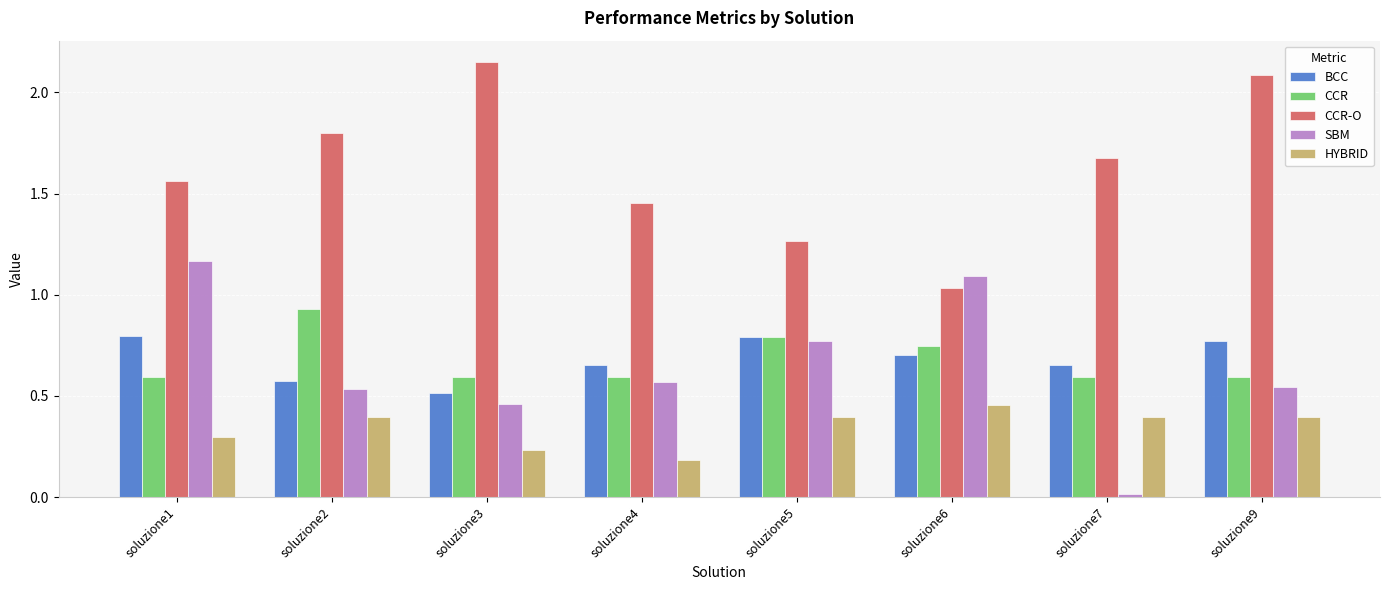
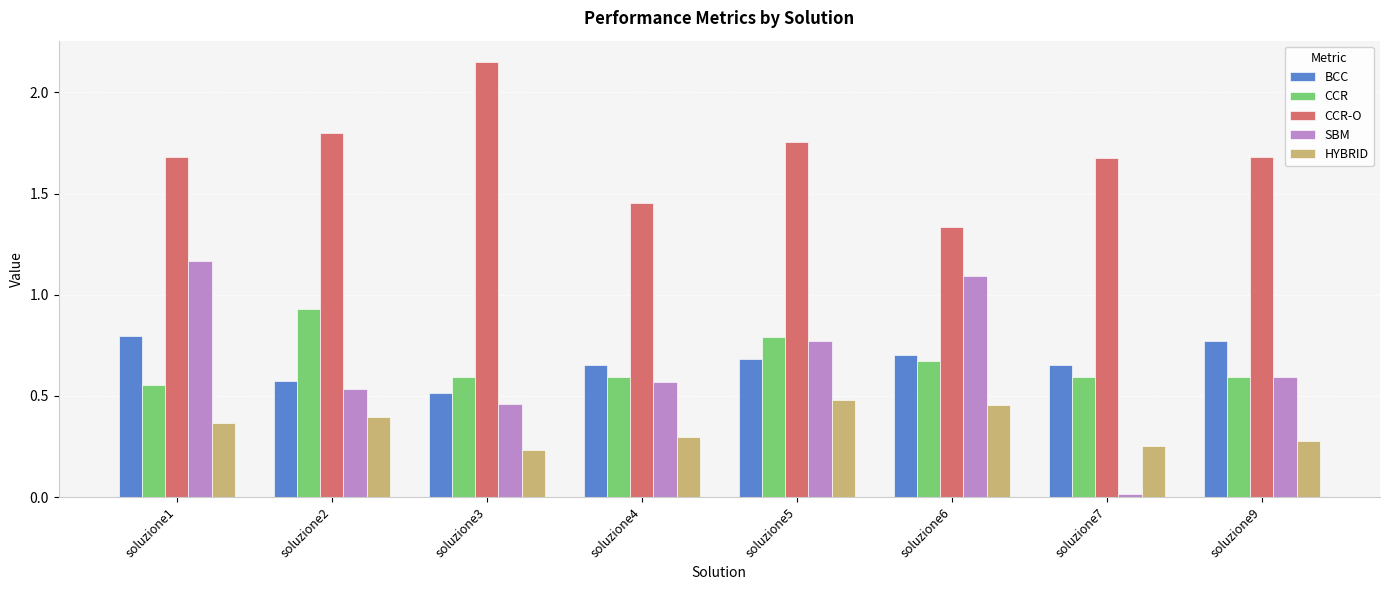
  {
    "BCC": {
      "soluzione1": 0.79,
      "soluzione2": 0.57,
      "soluzione3": 0.52,
      "soluzione4": 0.65,
-     "soluzione5": 0.79,
+     "soluzione5": 0.68,
      "soluzione6": 0.70,
      "soluzione7": 0.65,
      "soluzione9": 0.77
    },
    "CCR": {
-     "soluzione1": 0.59,
+     "soluzione1": 0.55,
      "soluzione2": 0.93,
      "soluzione3": 0.60,
      "soluzione4": 0.59,
      "soluzione5": 0.79,
-     "soluzione6": 0.75,
+     "soluzione6": 0.67,
      "soluzione7": 0.60,
      "soluzione9": 0.59
    },
    "CCR-O": {
-     "soluzione1": 1.56,
+     "soluzione1": 1.68,
      "soluzione2": 1.80,
      "soluzione3": 2.15,
      "soluzione4": 1.45,
-     "soluzione5": 1.27,
-     "soluzione6": 1.04,
+     "soluzione5": 1.75,
+     "soluzione6": 1.34,
      "soluzione7": 1.68,
-     "soluzione9": 2.09
+     "soluzione9": 1.68
    },
    "SBM": {
      "soluzione1": 1.17,
      "soluzione2": 0.53,
      "soluzione3": 0.46,
      "soluzione4": 0.57,
      "soluzione5": 0.77,
      "soluzione6": 1.09,
      "soluzione7": 0.02,
-     "soluzione9": 0.55
+     "soluzione9": 0.59
    },
    "HYBRID": {
-     "soluzione1": 0.30,
+     "soluzione1": 0.37,
      "soluzione2": 0.40,
      "soluzione3": 0.23,
-     "soluzione4": 0.19,
-     "soluzione5": 0.39,
+     "soluzione4": 0.30,
+     "soluzione5": 0.48,
      "soluzione6": 0.45,
-     "soluzione7": 0.40,
-     "soluzione9": 0.40
+     "soluzione7": 0.25,
+     "soluzione9": 0.28
    }
  }
